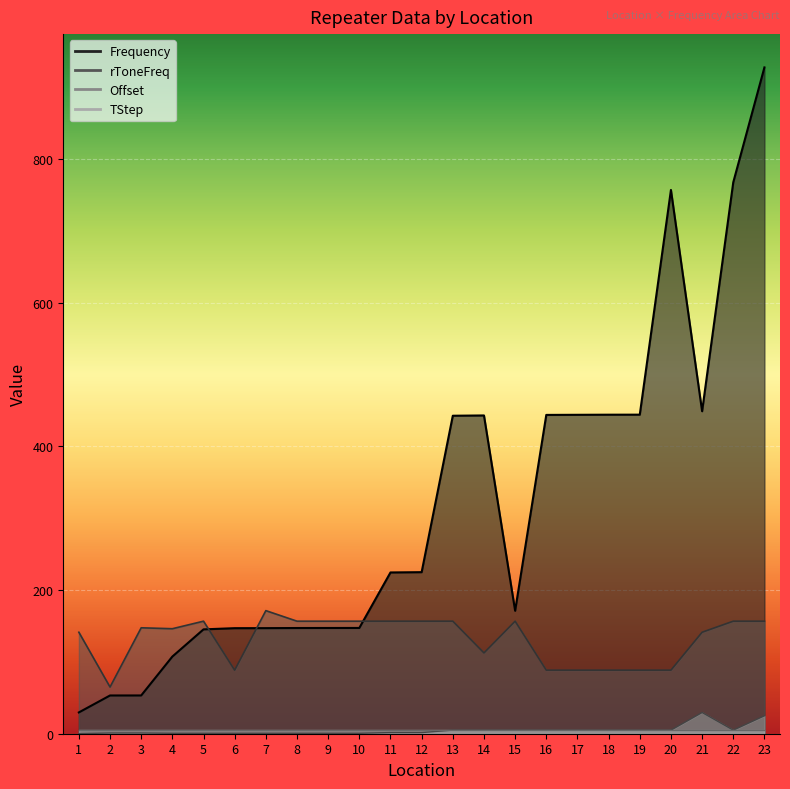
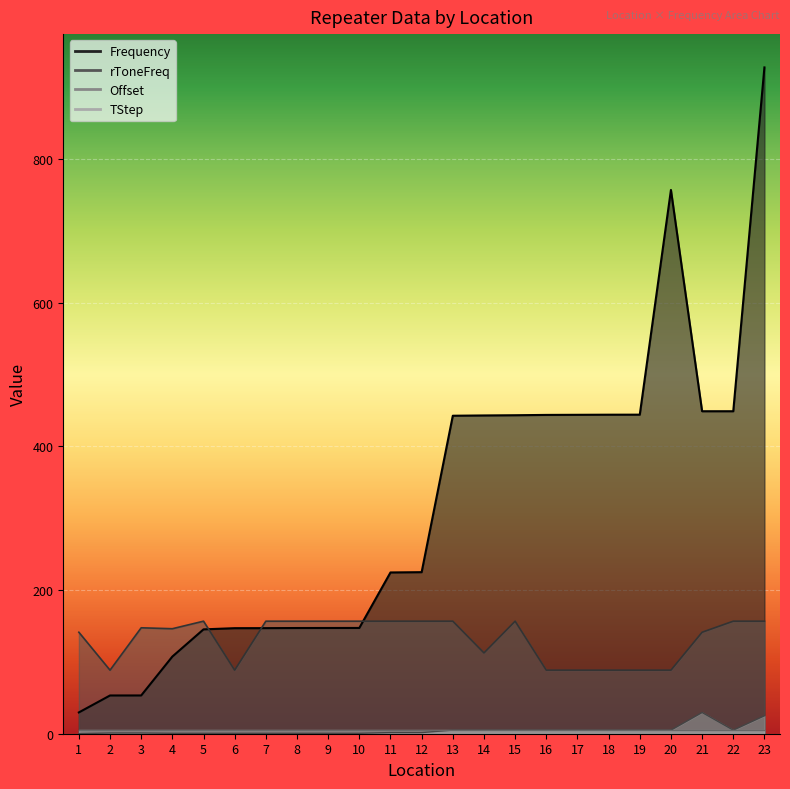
  {
    "Frequency": {
      "1": 30,
      "2": 50,
      "3": 50,
      "4": 110,
      "5": 150,
      "6": 150,
      "7": 150,
      "8": 150,
      "9": 150,
      "10": 150,
      "11": 220,
      "12": 220,
      "13": 440,
      "14": 440,
-     "15": 170,
+     "15": 440,
      "16": 440,
      "17": 440,
      "18": 440,
      "19": 440,
      "20": 760,
      "21": 450,
-     "22": 770,
+     "22": 450,
      "23": 930
    },
    "rToneFreq": {
      "1": 140,
-     "2": 70,
+     "2": 90,
      "3": 150,
      "4": 150,
      "5": 160,
      "6": 90,
-     "7": 170,
+     "7": 160,
      "8": 160,
      "9": 160,
      "10": 160,
      "11": 160,
      "12": 160,
      "13": 160,
      "14": 110,
      "15": 160,
      "16": 90,
      "17": 90,
      "18": 90,
      "19": 90,
      "20": 90,
      "21": 140,
      "22": 160,
      "23": 160
    }
  }
